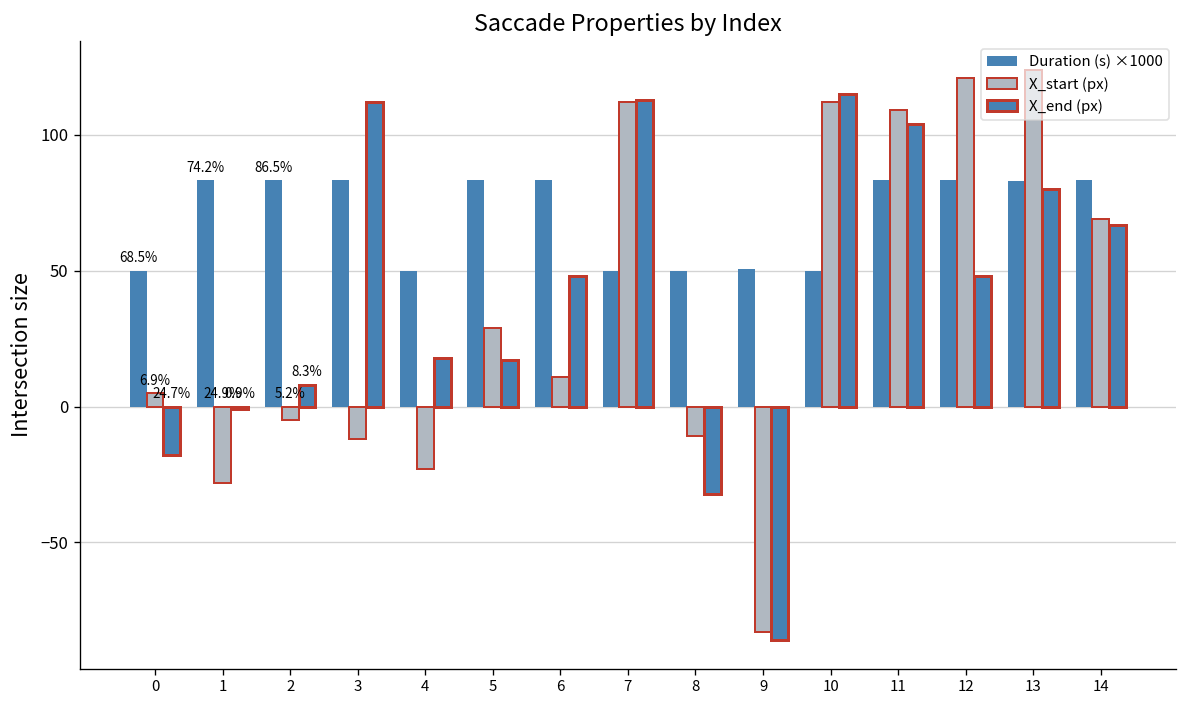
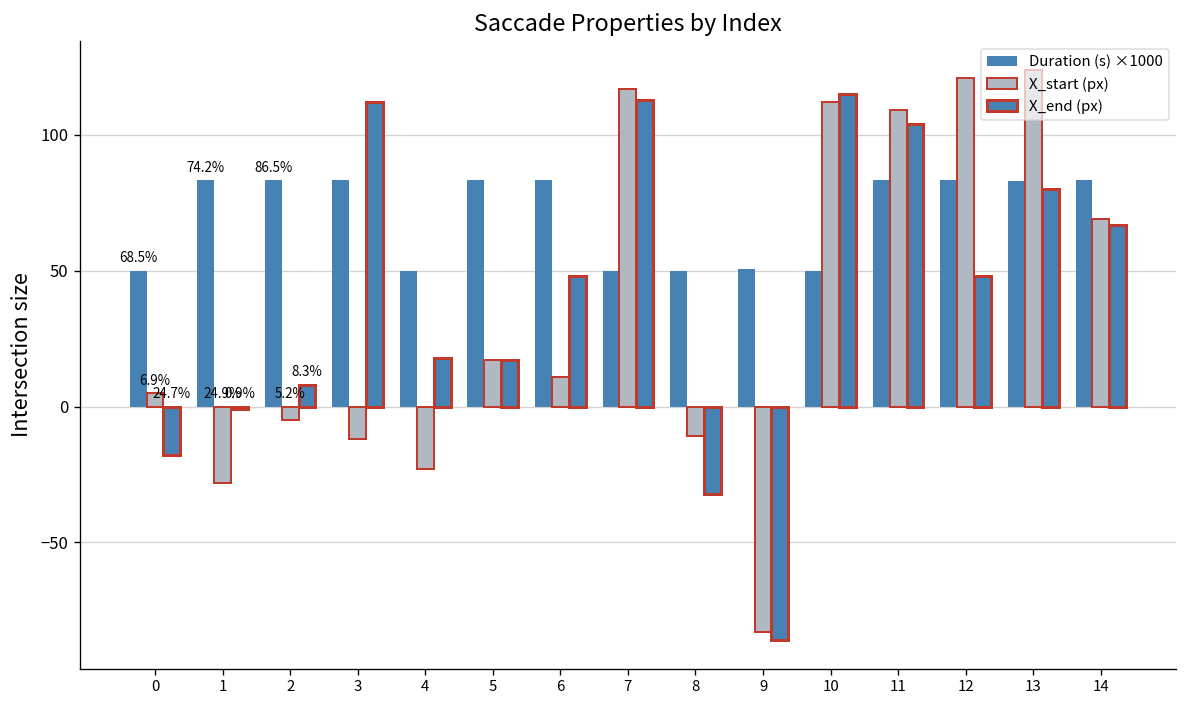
  {
    "X_start (px)": {
      "1": -28,
      "2": -5,
      "3": -12,
      "4": -23,
-     "5": 29,
+     "5": 17,
      "6": 11,
-     "7": 112,
+     "7": 117,
      "8": -11,
      "9": -83,
      "10": 112,
      "11": 109,
      "12": 121,
      "14": 69
    }
  }
